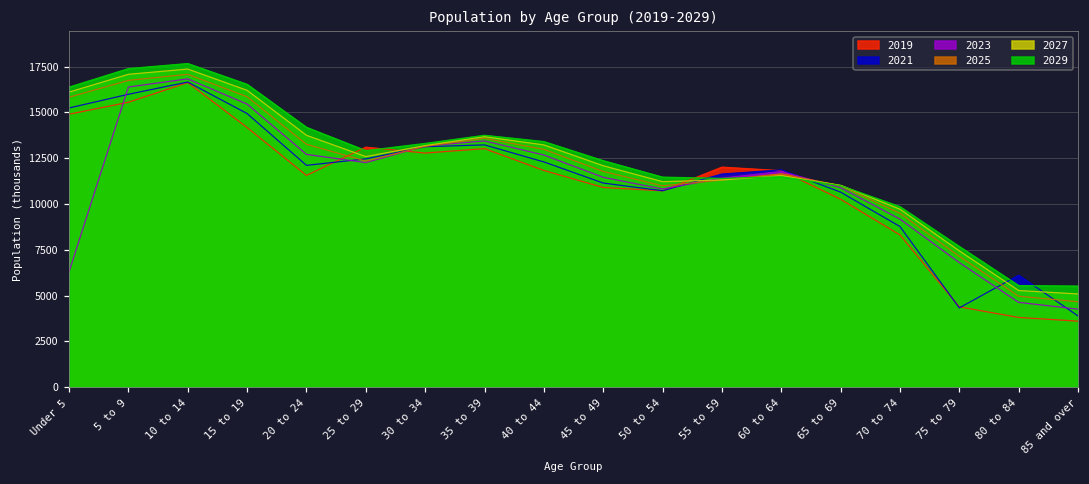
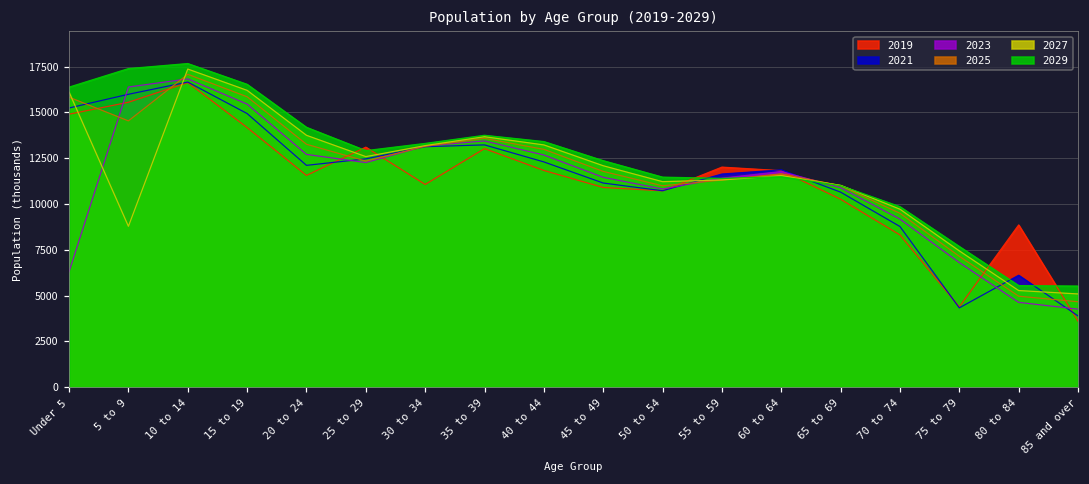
  {
    "2019": {
      "Under 5": 14900,
      "5 to 9": 15600,
      "15 to 19": 14200,
      "20 to 24": 11600,
      "25 to 29": 13100,
-     "30 to 34": 12800,
+     "30 to 34": 11100,
      "35 to 39": 13000,
      "40 to 44": 11800,
      "45 to 49": 10900,
      "55 to 59": 12000,
      "65 to 69": 10300,
      "70 to 74": 8300,
-     "80 to 84": 3800,
+     "80 to 84": 8900,
      "85 and over": 3600
    },
    "2021": {
      "Under 5": 15200,
      "5 to 9": 16000,
      "15 to 19": 14900,
      "20 to 24": 12100,
      "35 to 39": 13200,
      "40 to 44": 12300,
      "45 to 49": 11100,
      "55 to 59": 11600,
      "65 to 69": 10600,
      "70 to 74": 8800,
      "80 to 84": 6100,
      "85 and over": 3900
    },
    "2023": {
      "Under 5": 6300,
      "5 to 9": 16400,
      "10 to 14": 16800,
      "15 to 19": 15500,
      "20 to 24": 12700,
      "40 to 44": 12700,
      "45 to 49": 11500,
      "70 to 74": 9200,
      "75 to 79": 6800,
      "80 to 84": 4600,
      "85 and over": 4300
    },
    "2025": {
      "Under 5": 15800,
-     "5 to 9": 16700,
+     "5 to 9": 14500,
      "10 to 14": 17100,
      "15 to 19": 15900,
      "20 to 24": 13300,
      "40 to 44": 13000,
      "45 to 49": 11800,
      "50 to 54": 11000,
      "70 to 74": 9500,
      "75 to 79": 7100,
      "80 to 84": 5000,
      "85 and over": 4700
    },
    "2027": {
      "Under 5": 16100,
-     "5 to 9": 17100,
+     "5 to 9": 8800,
      "10 to 14": 17400,
      "15 to 19": 16200,
      "20 to 24": 13800,
      "40 to 44": 13200,
      "45 to 49": 12100,
      "50 to 54": 11200,
      "75 to 79": 7400,
      "80 to 84": 5300,
      "85 and over": 5100
    },
    "2029": {
      "Under 5": 16400,
      "5 to 9": 17400,
      "10 to 14": 17700,
      "15 to 19": 16500,
      "20 to 24": 14200,
      "25 to 29": 12900,
      "40 to 44": 13400,
      "45 to 49": 12400,
      "50 to 54": 11500,
      "75 to 79": 7700,
      "80 to 84": 5500,
      "85 and over": 5500
    }
  }
